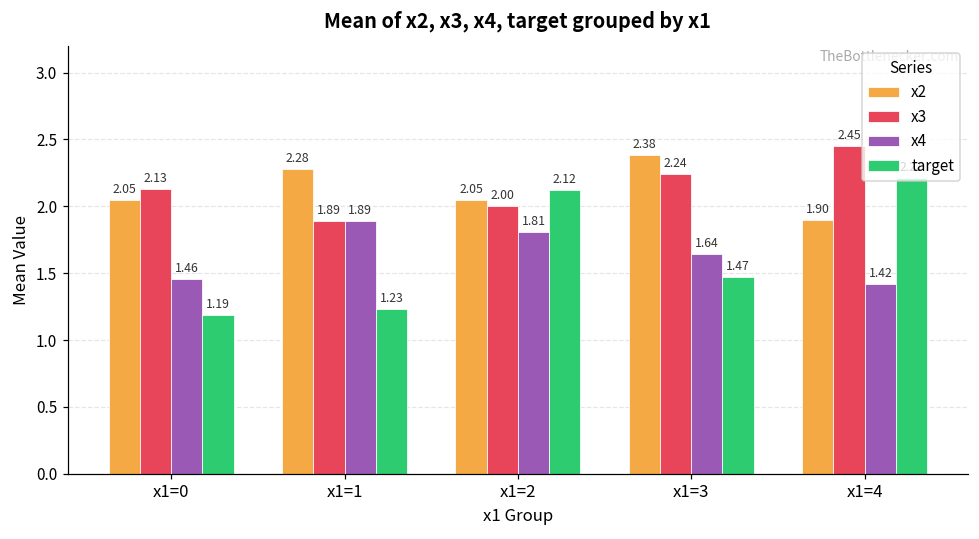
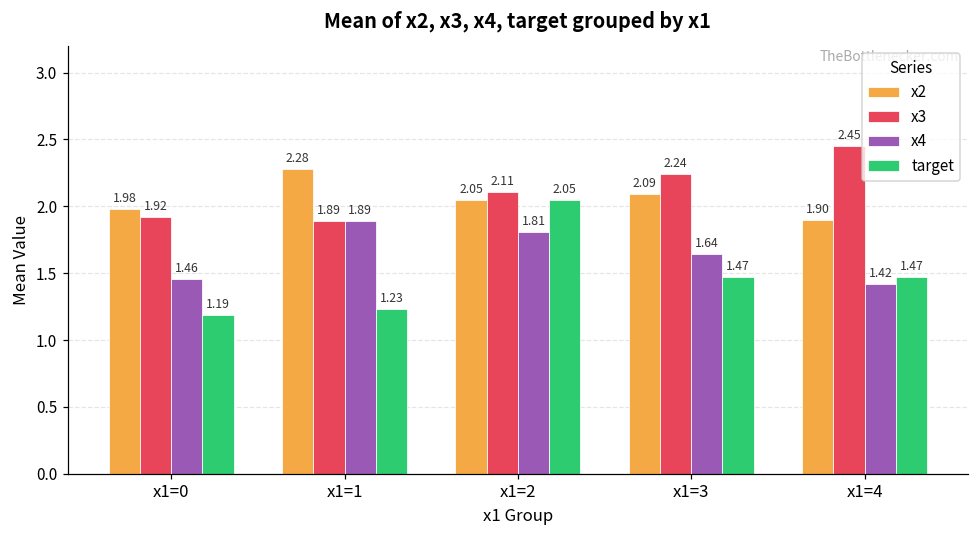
  {
    "x2": {
-     "x1=0": 2.05,
+     "x1=0": 1.98,
      "x1=1": 2.28,
      "x1=2": 2.05,
-     "x1=3": 2.38,
+     "x1=3": 2.09,
      "x1=4": 1.90
    },
    "x3": {
-     "x1=0": 2.13,
+     "x1=0": 1.92,
      "x1=1": 1.89,
-     "x1=2": 2.00,
+     "x1=2": 2.11,
      "x1=3": 2.24,
      "x1=4": 2.45
    },
    "x4": {
      "x1=0": 1.46,
      "x1=1": 1.89,
      "x1=2": 1.81,
      "x1=3": 1.64,
      "x1=4": 1.42
    },
    "target": {
      "x1=0": 1.19,
      "x1=1": 1.23,
-     "x1=2": 2.12,
+     "x1=2": 2.05,
      "x1=3": 1.47,
-     "x1=4": 2.21
+     "x1=4": 1.47
    }
  }
